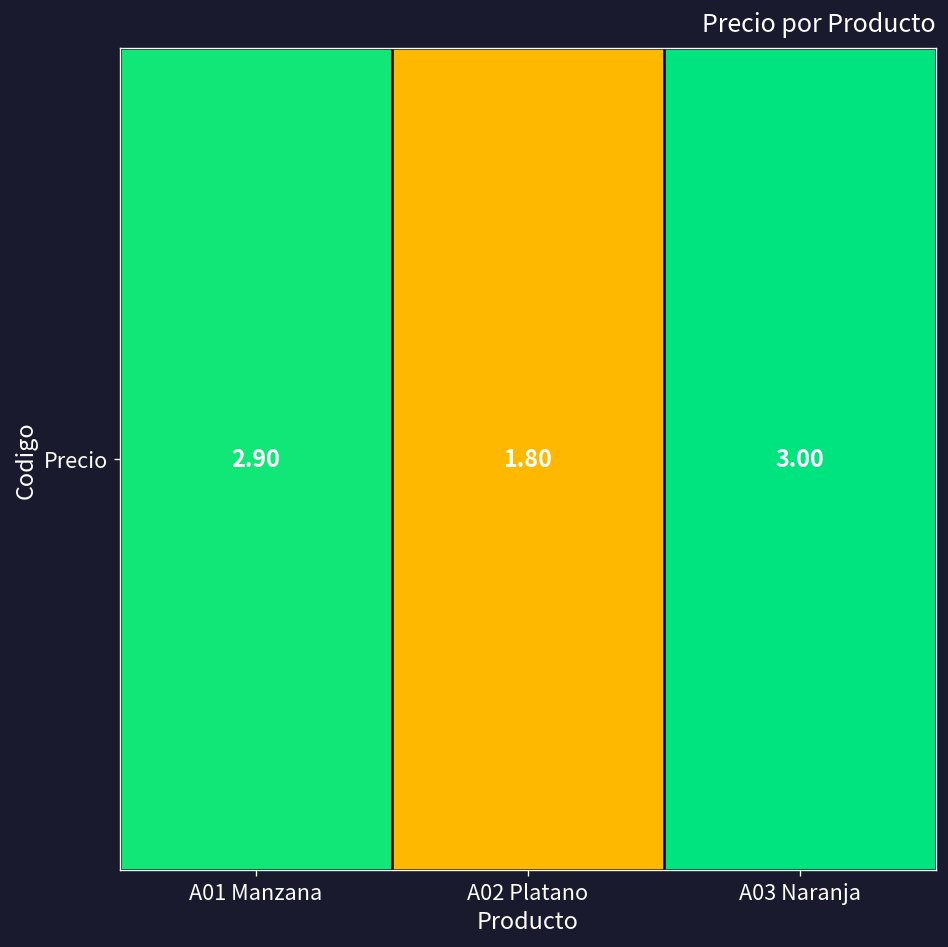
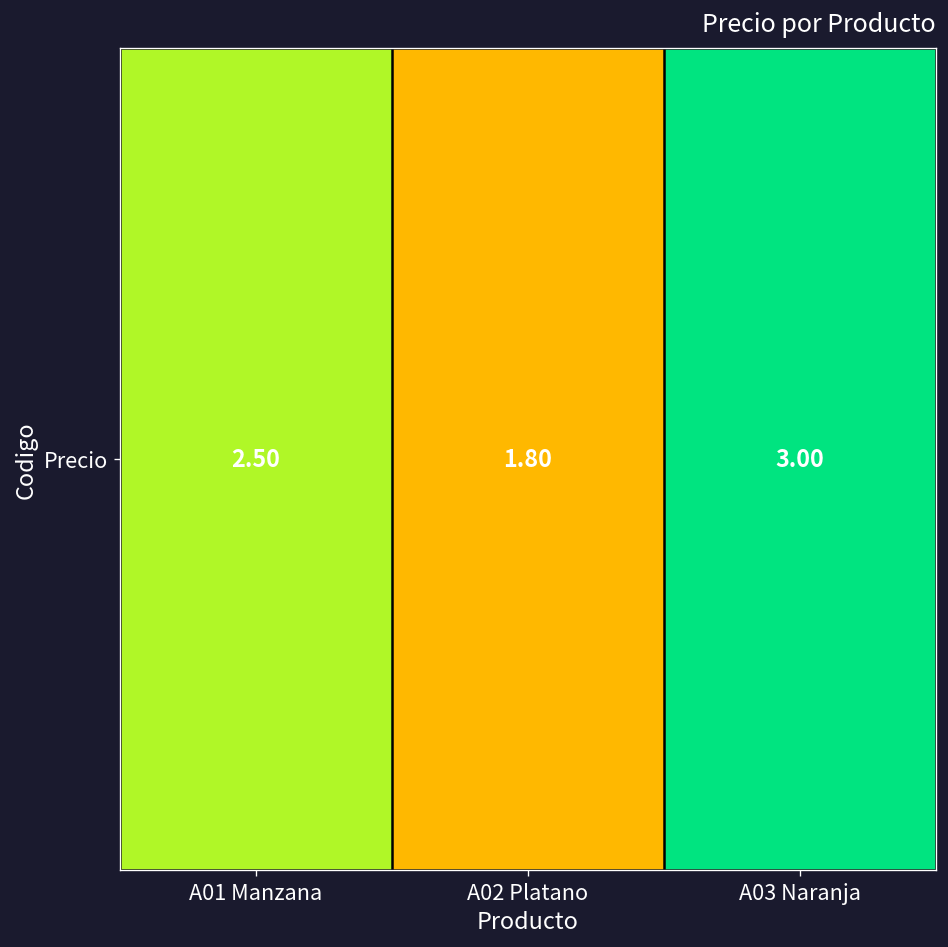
  {
    "Precio": {
-     "A01 Manzana": 2.90,
+     "A01 Manzana": 2.50,
      "A02 Platano": 1.80,
      "A03 Naranja": 3.00
    }
  }
